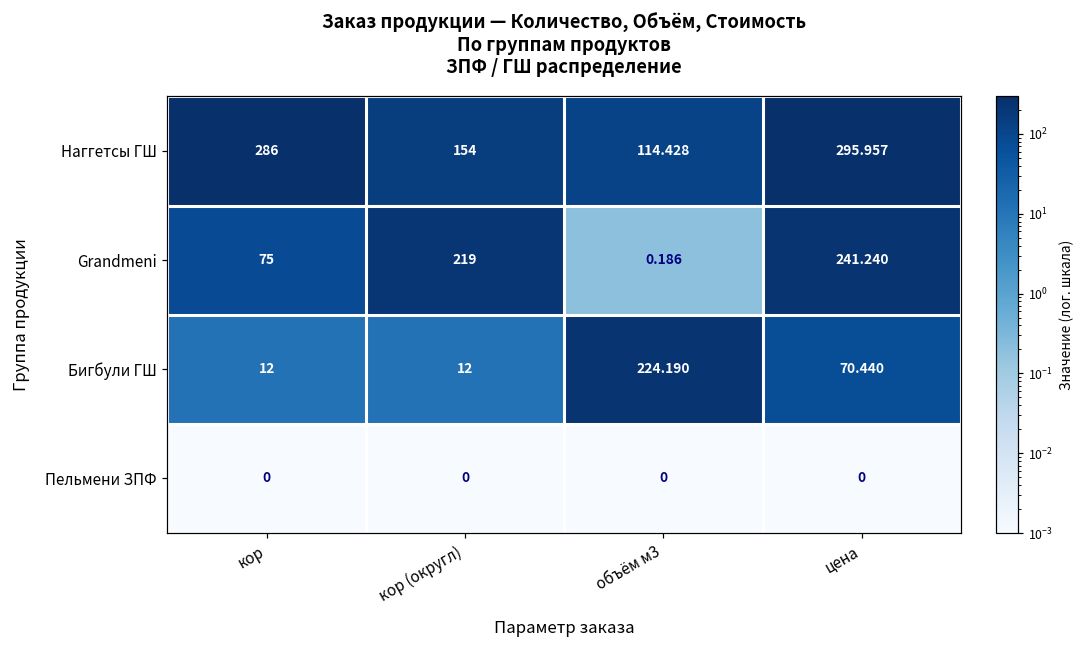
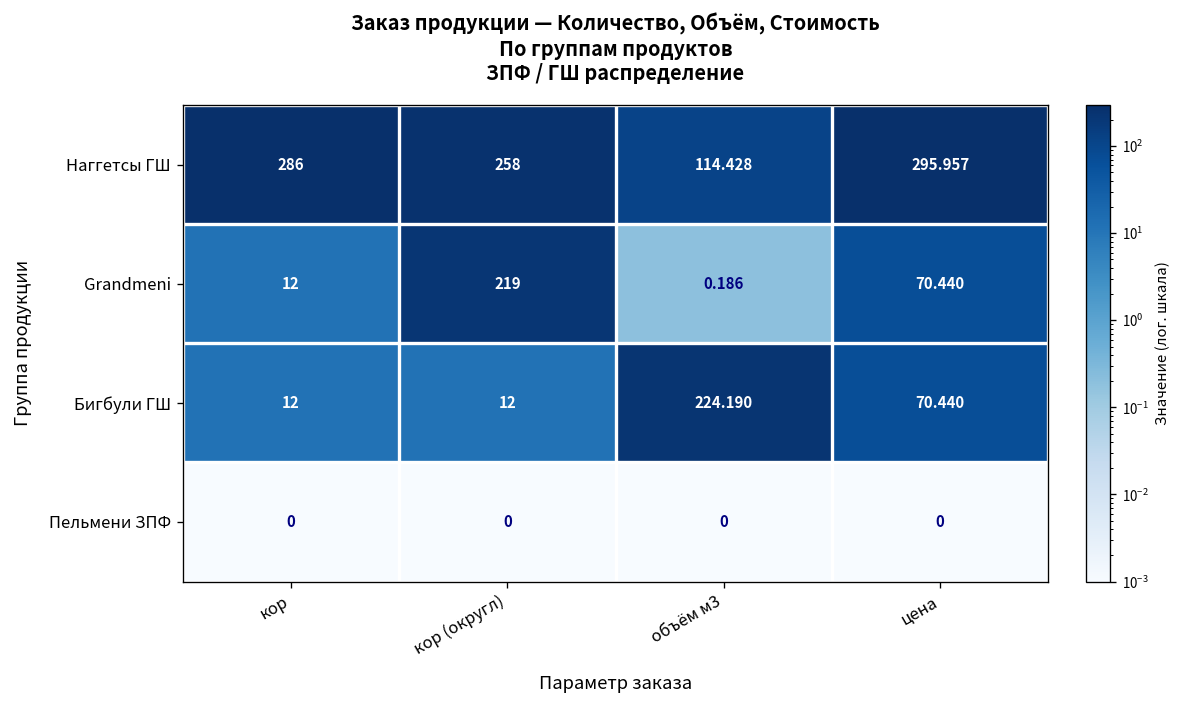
  {
    "Наггетсы ГШ": {
      "кор": 286,
-     "кор (округл)": 154,
+     "кор (округл)": 258,
      "объём м3": 114.428,
      "цена": 295.957
    },
    "Grandmeni": {
-     "кор": 75,
+     "кор": 12,
      "кор (округл)": 219,
      "объём м3": 0.186,
-     "цена": 241.240
+     "цена": 70.440
    },
    "Бигбули ГШ": {
      "кор": 12,
      "кор (округл)": 12,
      "объём м3": 224.190,
      "цена": 70.440
    },
    "Пельмени ЗПФ": {
      "кор": 0,
      "кор (округл)": 0,
      "объём м3": 0,
      "цена": 0
    }
  }
